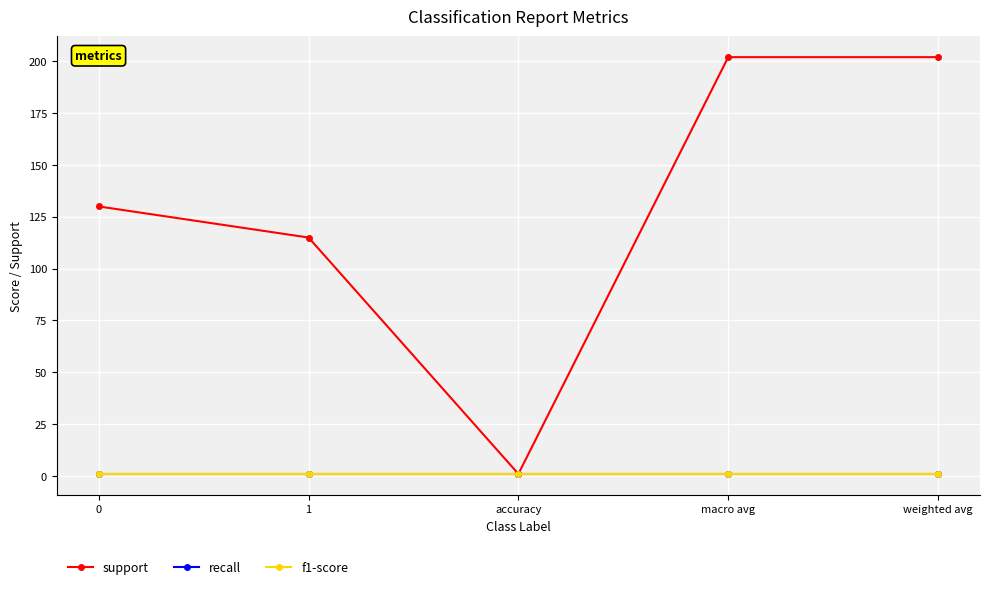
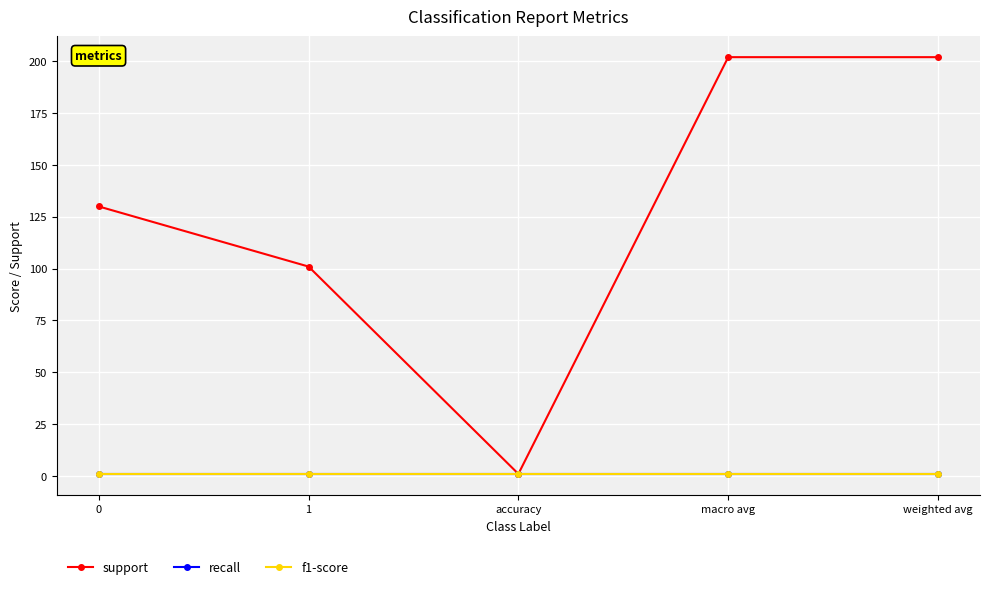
  {
    "support": {
      "0": 130,
-     "1": 115,
+     "1": 101,
      "macro avg": 202,
      "weighted avg": 202
    },
    "f1-score": {
      "0": 1,
      "1": 1,
      "macro avg": 1,
      "weighted avg": 1
    }
  }
